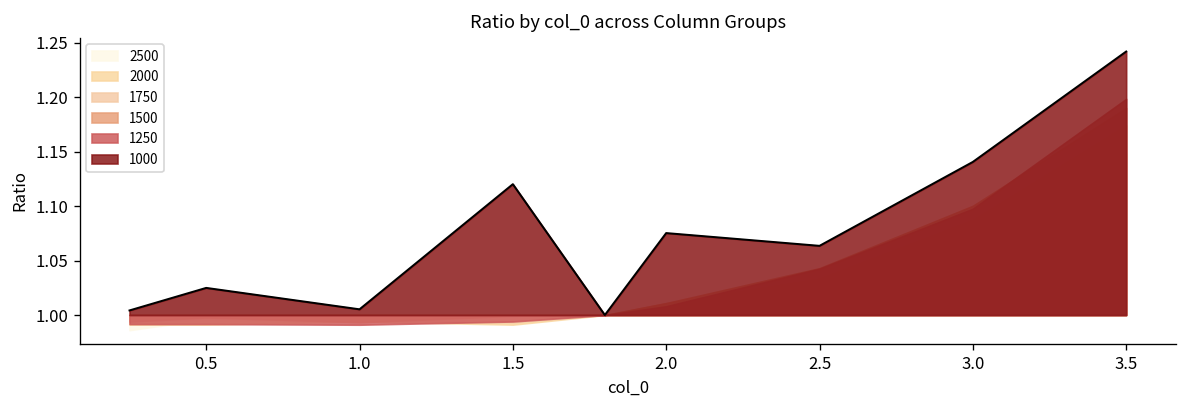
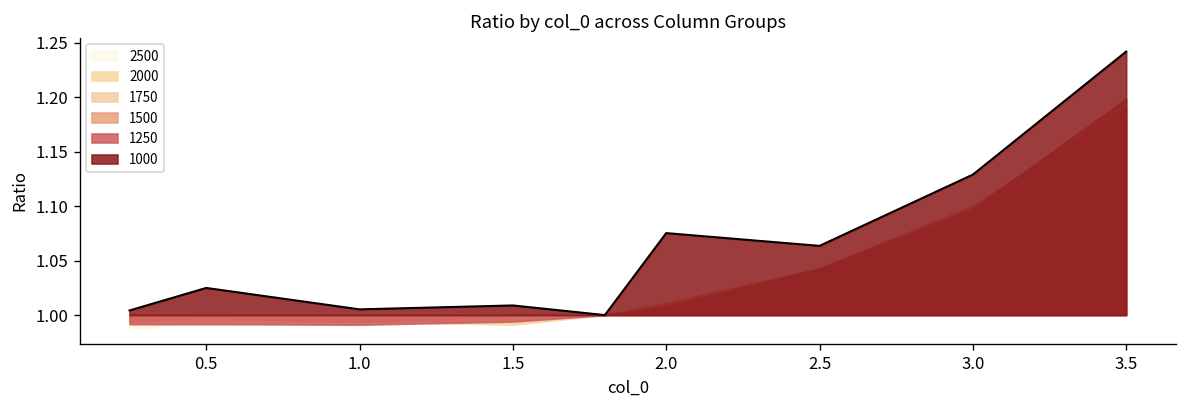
  {
    "1000": {
      "0.5": 1.02,
      "1.0": 1.01,
-     "1.5": 1.12,
+     "1.5": 1.01,
      "2.0": 1.08,
      "2.5": 1.06,
-     "3.0": 1.14,
+     "3.0": 1.13,
      "3.5": 1.24
    }
  }
